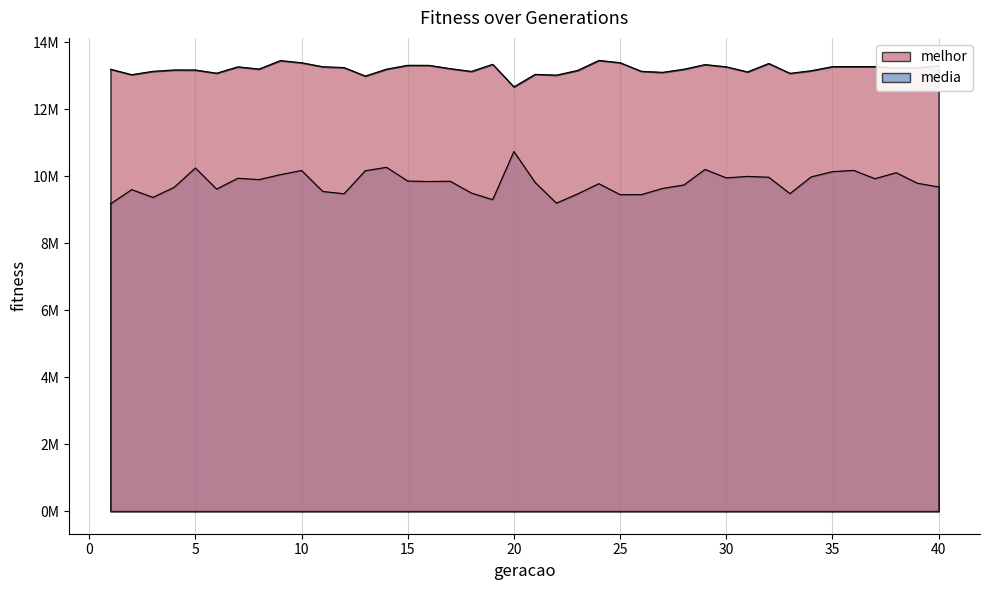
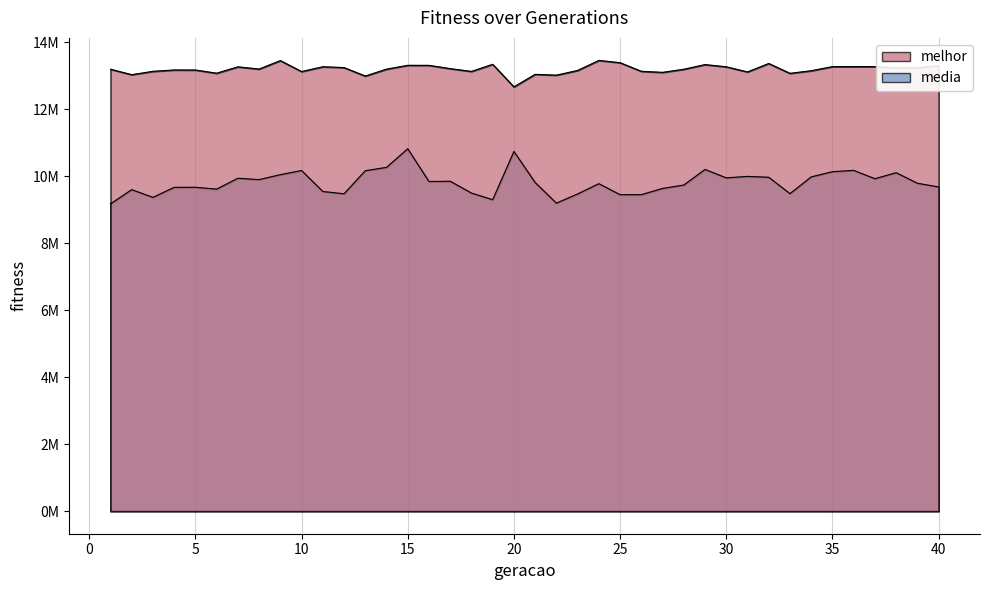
  {
    "media": {
-     "5": 10200000,
+     "5": 9700000,
      "10": 10200000,
-     "15": 9900000,
+     "15": 10800000,
      "20": 10700000,
      "25": 9400000,
      "30": 9900000,
      "35": 10100000,
      "40": 9700000
    },
    "melhor": {
      "5": 13200000,
-     "10": 13400000,
+     "10": 13100000,
      "15": 13300000,
      "20": 12700000,
      "25": 13400000,
      "30": 13300000,
      "35": 13300000
    }
  }
